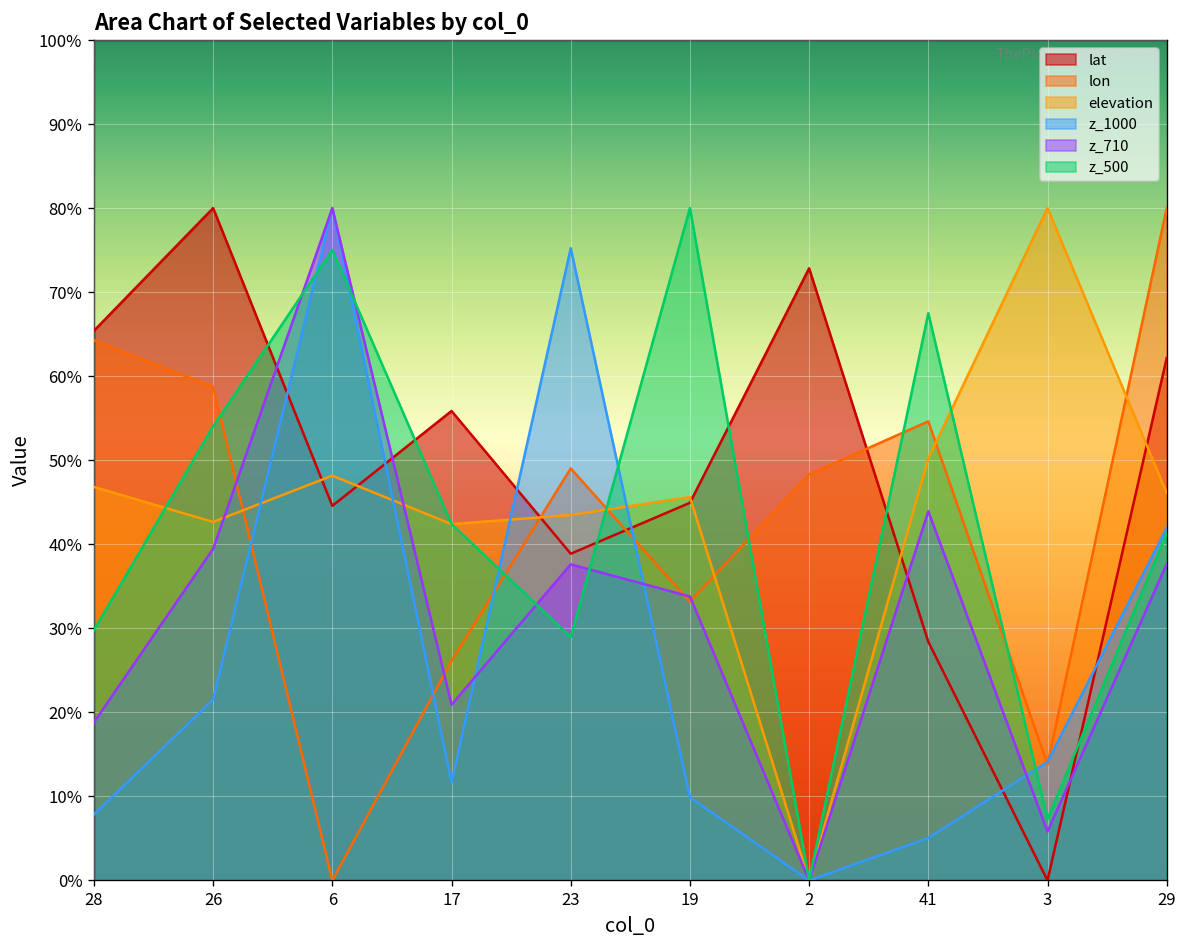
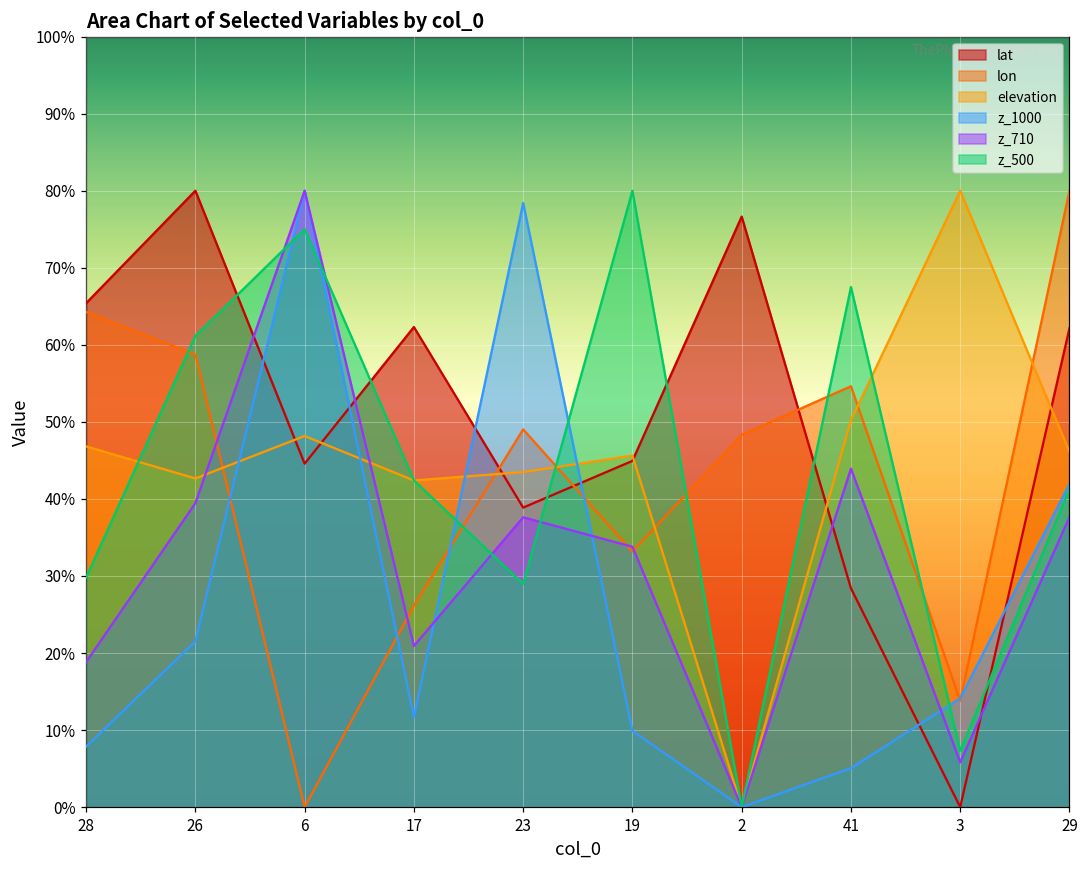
  {
    "lat": {
      "28": "65%",
      "26": "80%",
      "6": "45%",
-     "17": "56%",
+     "17": "62%",
      "23": "39%",
      "19": "45%",
-     "2": "73%",
+     "2": "77%",
      "41": "28%",
      "3": "0%",
      "29": "62%"
    },
    "z_1000": {
      "28": "8%",
      "26": "22%",
      "17": "12%",
-     "23": "75%",
+     "23": "78%",
      "19": "10%",
      "41": "5%",
      "29": "42%"
    },
    "z_710": {
      "28": "19%",
      "26": "39%",
      "17": "21%",
      "23": "38%",
      "19": "34%",
      "41": "44%",
      "3": "6%",
      "29": "38%"
    },
    "z_500": {
      "28": "30%",
-     "26": "54%",
+     "26": "61%",
      "6": "75%",
      "23": "29%",
      "19": "80%",
      "41": "67%",
      "3": "7%",
      "29": "41%"
    }
  }
